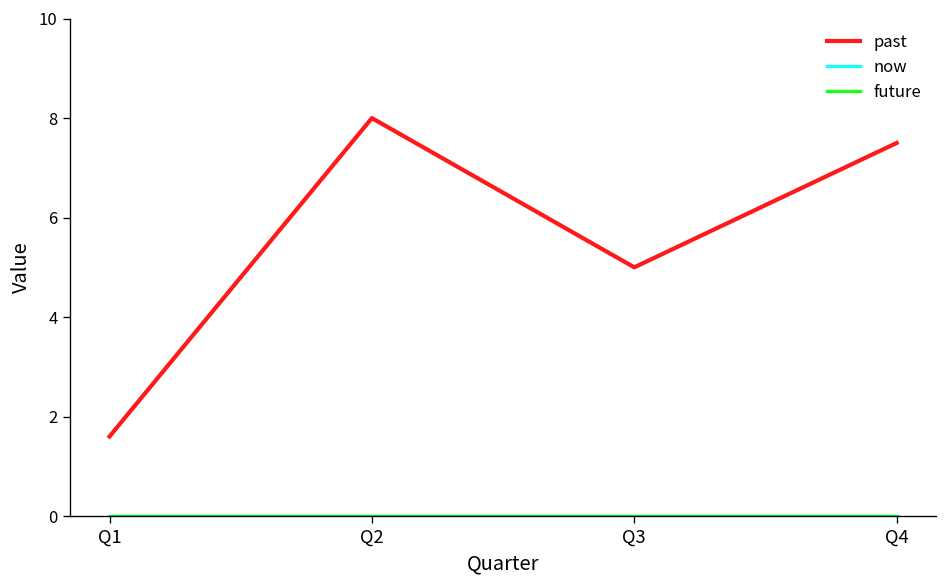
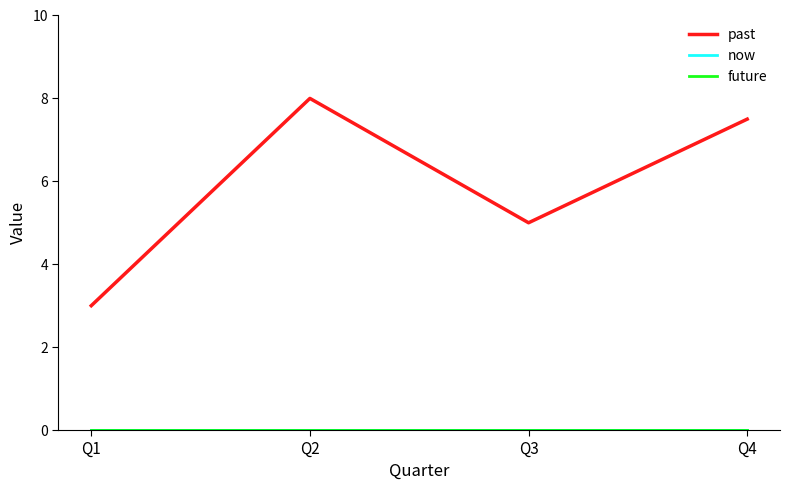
  {
    "past": {
-     "Q1": 1.6,
+     "Q1": 3.0,
      "Q2": 8.0,
      "Q3": 5.0,
      "Q4": 7.5
    },
    "future": {
      "Q1": 0.0,
      "Q2": 0.0,
      "Q3": 0.0,
      "Q4": 0.0
    }
  }
